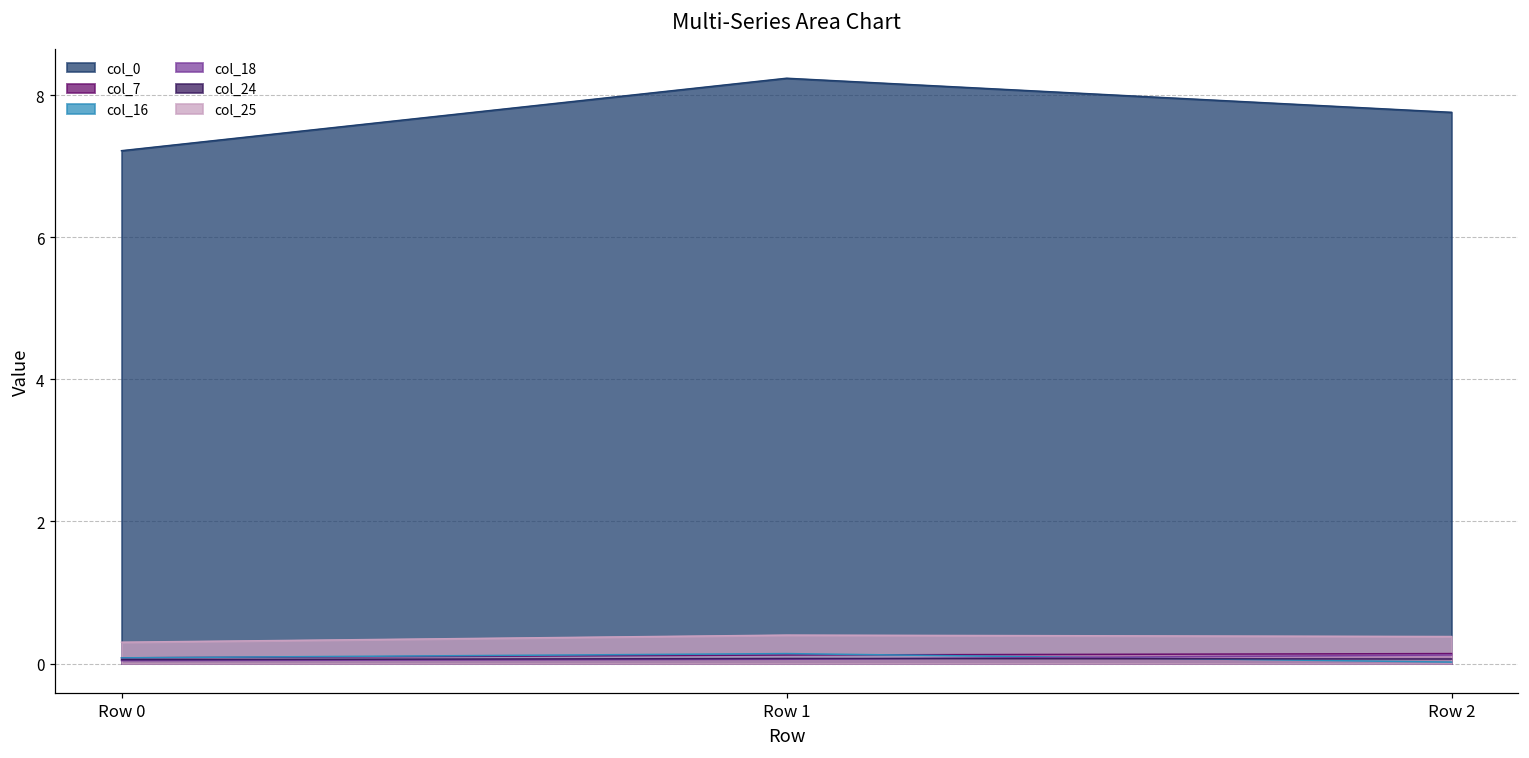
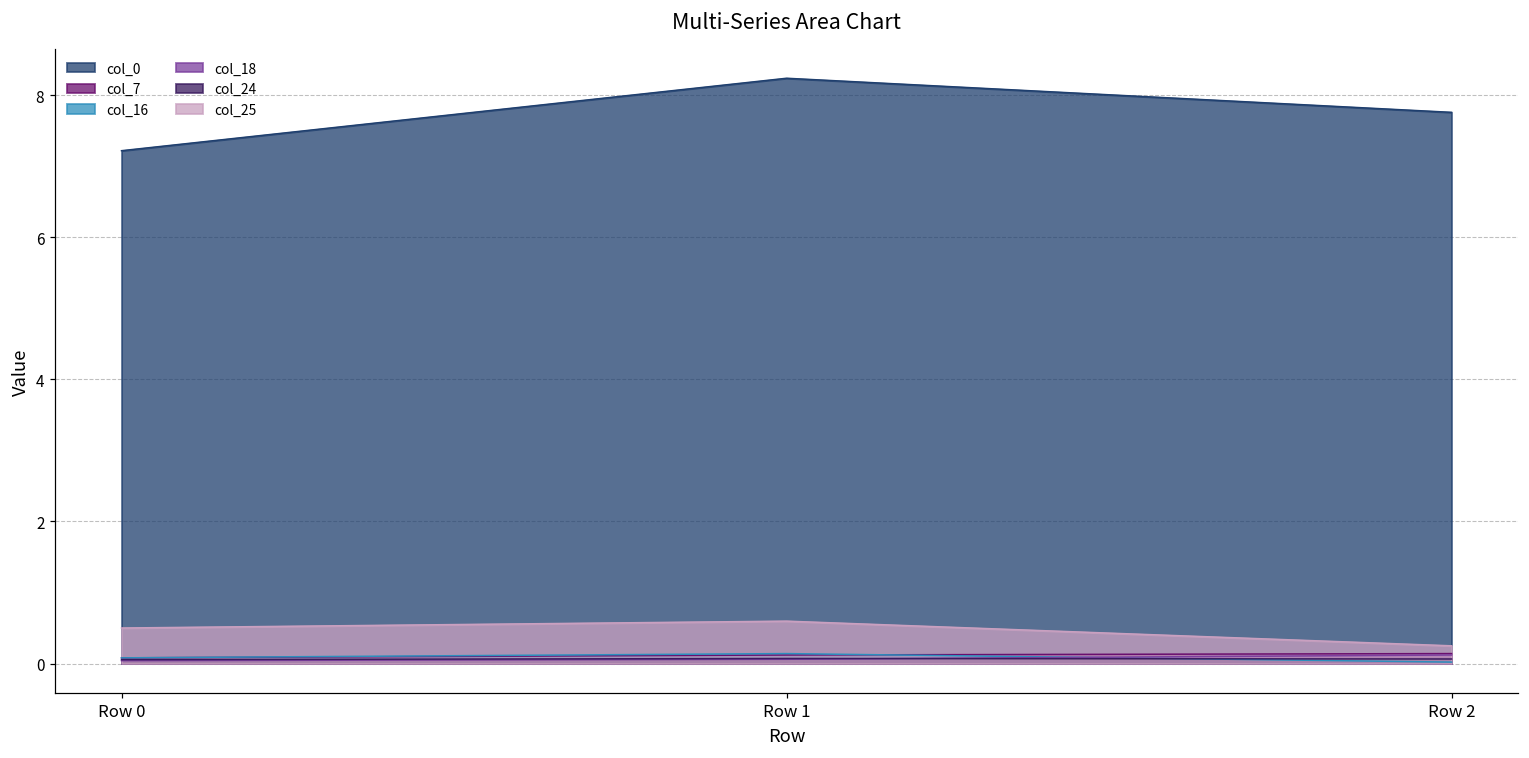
  {
    "col_16": {
      "Row 2": 0.0
    },
    "col_25": {
-     "Row 0": 0.3,
-     "Row 1": 0.4,
-     "Row 2": 0.4
+     "Row 0": 0.5,
+     "Row 1": 0.6,
+     "Row 2": 0.2
    }
  }
